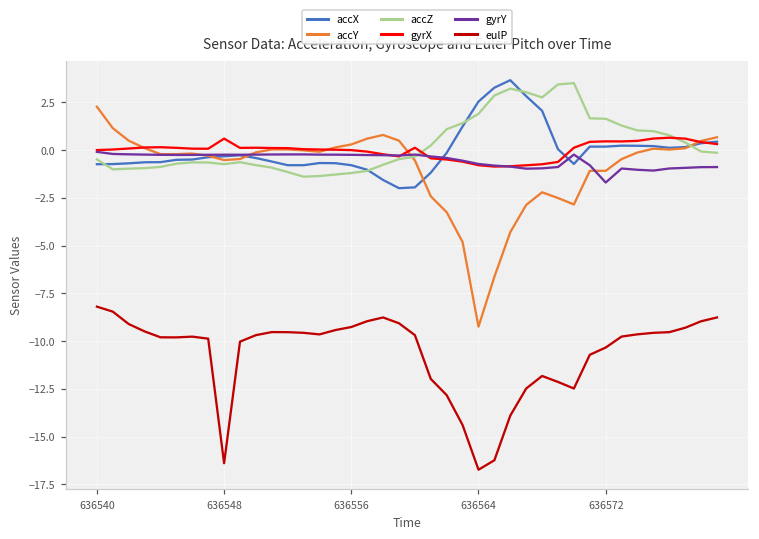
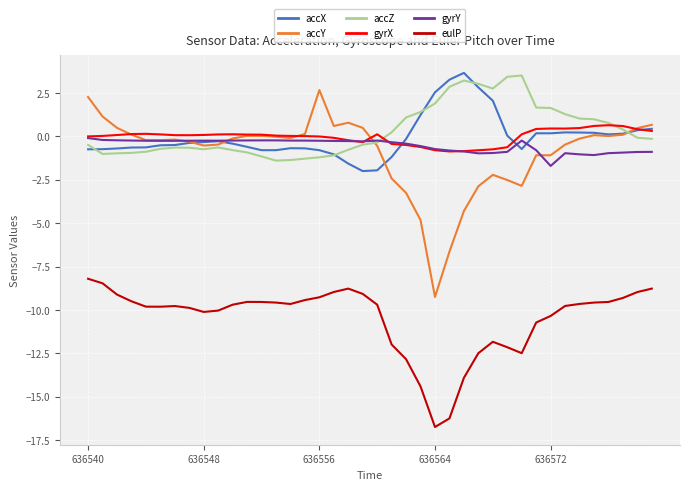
  {
    "accX": {
      "636540": -0.7,
      "636556": -0.8,
      "636564": 2.5,
      "636572": 0.2
    },
    "accY": {
      "636540": 2.3,
      "636548": -0.5,
-     "636556": 0.3,
+     "636556": 2.7,
      "636564": -9.2,
      "636572": -1.1
    },
    "accZ": {
      "636540": -0.5,
      "636548": -0.7,
      "636556": -1.2,
      "636564": 1.9,
      "636572": 1.6
    },
    "gyrX": {
-     "636548": 0.6,
+     "636548": 0.1,
      "636556": 0.0,
      "636572": 0.5
    },
    "gyrY": {
      "636556": -0.3,
      "636572": -1.7
    },
    "eulP": {
      "636540": -8.2,
-     "636548": -16.4,
+     "636548": -10.1,
      "636556": -9.3,
      "636564": -16.7,
      "636572": -10.3
    }
  }
